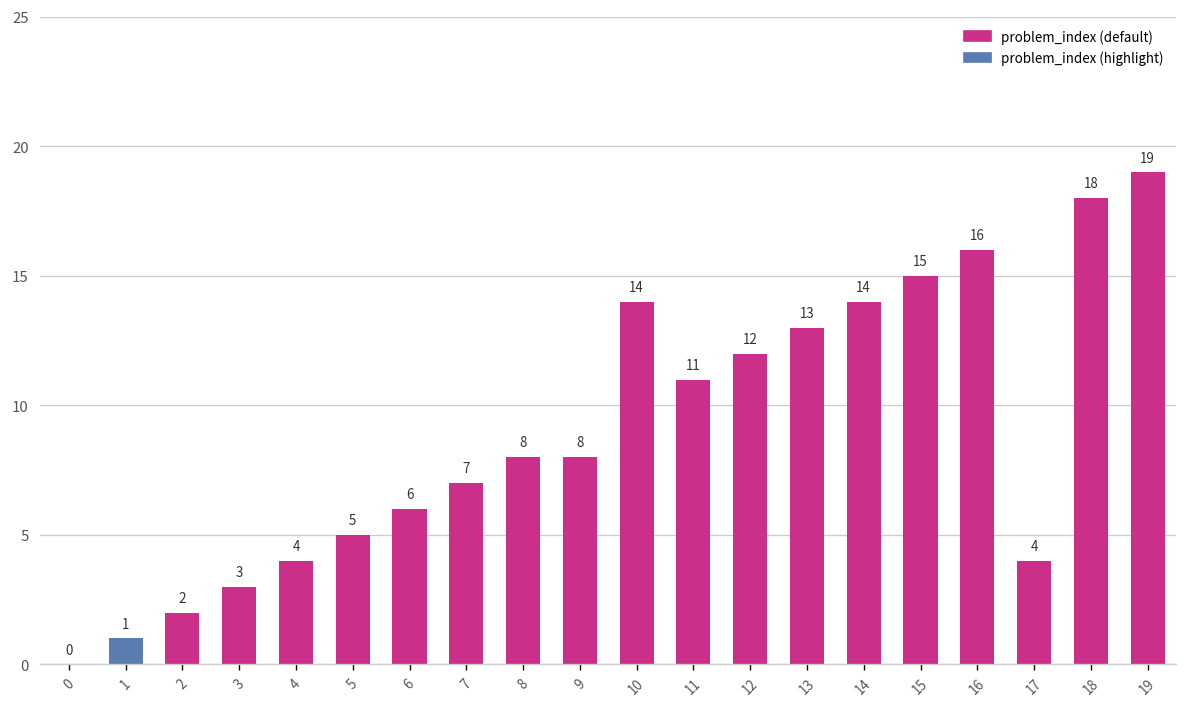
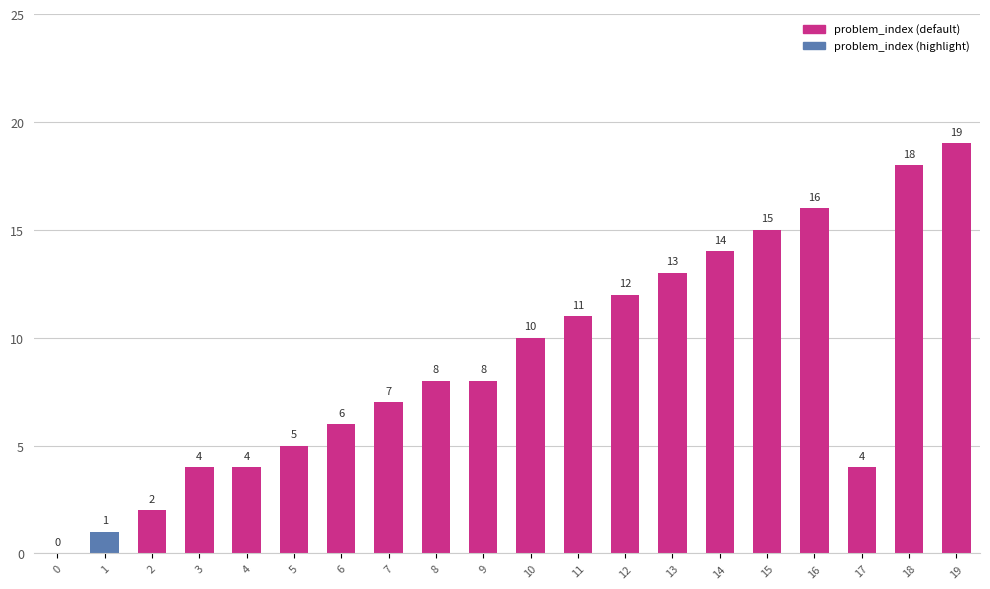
  {
    "0": 0,
    "1": 1,
    "2": 2,
-   "3": 3,
+   "3": 4,
    "4": 4,
    "5": 5,
    "6": 6,
    "7": 7,
    "8": 8,
    "9": 8,
-   "10": 14,
+   "10": 10,
    "11": 11,
    "12": 12,
    "13": 13,
    "14": 14,
    "15": 15,
    "16": 16,
    "17": 4,
    "18": 18,
    "19": 19
  }
